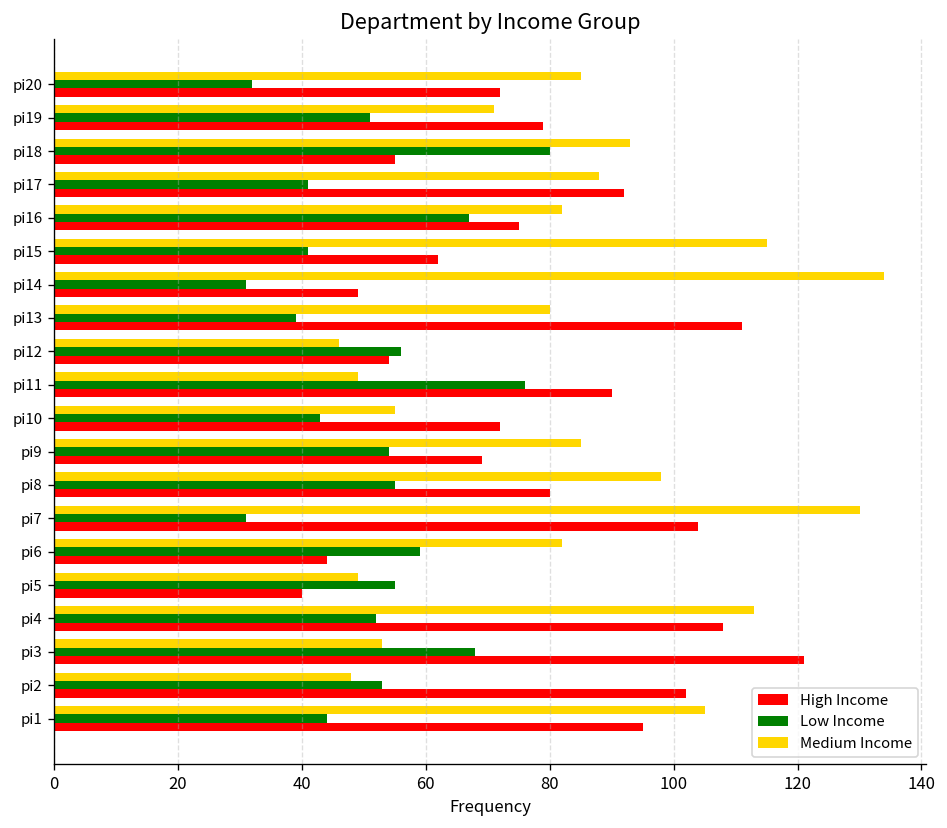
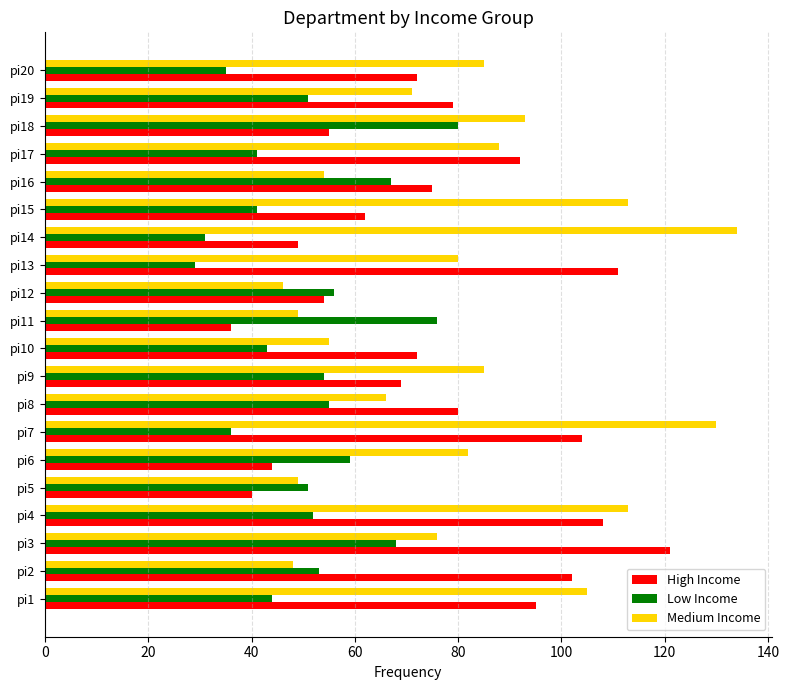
  {
    "High Income": {
      "pi20": 72,
      "pi19": 79,
      "pi18": 55,
      "pi17": 92,
      "pi16": 75,
      "pi15": 62,
      "pi14": 49,
      "pi13": 111,
      "pi12": 54,
-     "pi11": 90,
+     "pi11": 36,
      "pi10": 72,
      "pi9": 69,
      "pi8": 80,
      "pi7": 104,
      "pi6": 44,
      "pi5": 40,
      "pi4": 108,
      "pi3": 121,
      "pi2": 102,
      "pi1": 95
    },
    "Low Income": {
-     "pi20": 32,
+     "pi20": 35,
      "pi19": 51,
      "pi18": 80,
      "pi17": 41,
      "pi16": 67,
      "pi15": 41,
      "pi14": 31,
-     "pi13": 39,
+     "pi13": 29,
      "pi12": 56,
      "pi11": 76,
      "pi10": 43,
      "pi9": 54,
      "pi8": 55,
-     "pi7": 31,
+     "pi7": 36,
      "pi6": 59,
-     "pi5": 55,
+     "pi5": 51,
      "pi4": 52,
      "pi3": 68,
      "pi2": 53,
      "pi1": 44
    },
    "Medium Income": {
      "pi20": 85,
      "pi19": 71,
      "pi18": 93,
      "pi17": 88,
-     "pi16": 82,
-     "pi15": 115,
+     "pi16": 54,
+     "pi15": 113,
      "pi14": 134,
      "pi13": 80,
      "pi12": 46,
      "pi11": 49,
      "pi10": 55,
      "pi9": 85,
-     "pi8": 98,
+     "pi8": 66,
      "pi7": 130,
      "pi6": 82,
      "pi5": 49,
      "pi4": 113,
-     "pi3": 53,
+     "pi3": 76,
      "pi2": 48,
      "pi1": 105
    }
  }
